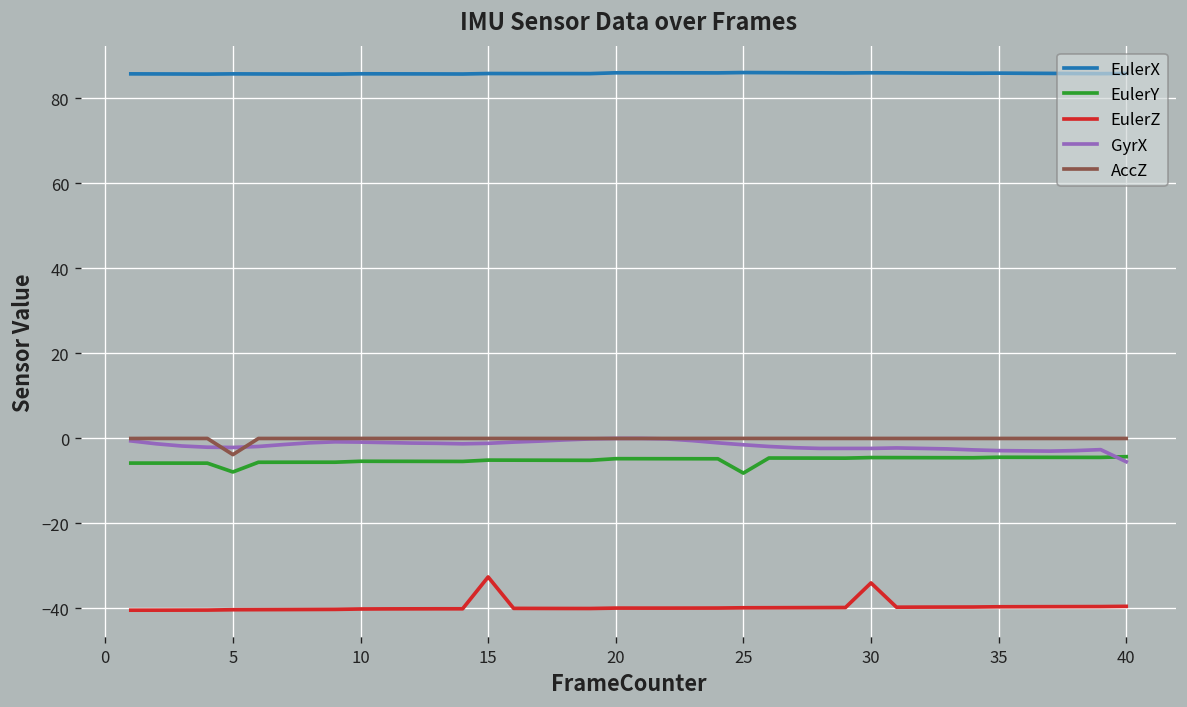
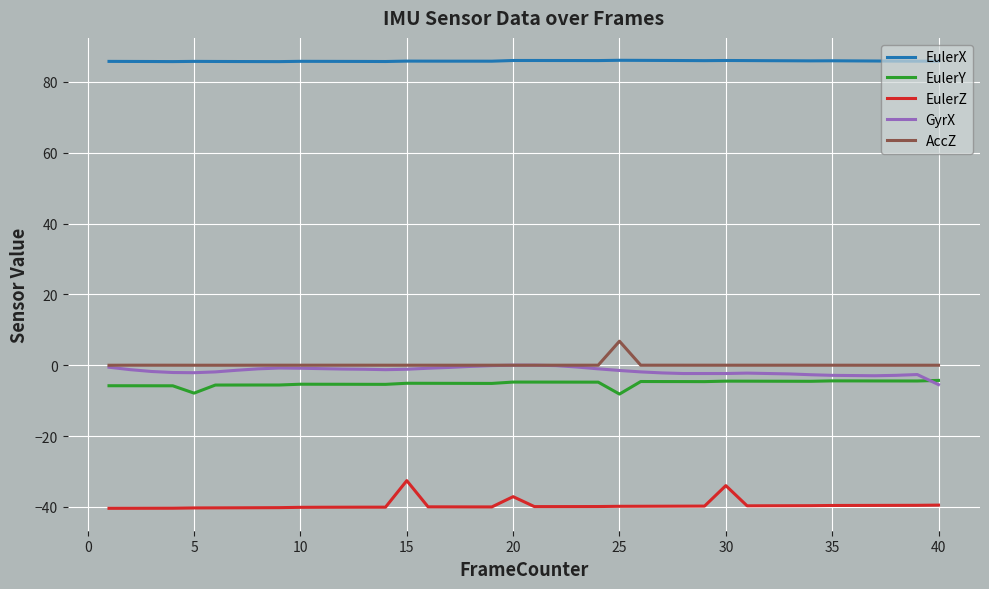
  {
    "EulerX": {
      "5": 86,
      "10": 86,
      "15": 86,
      "20": 86,
      "25": 86,
      "30": 86,
      "35": 86
    },
    "EulerY": {
      "5": -8,
      "10": -5,
      "15": -5,
      "20": -5,
      "25": -8,
      "30": -4,
      "35": -4,
      "40": -4
    },
    "EulerZ": {
      "5": -40,
      "10": -40,
      "15": -33,
-     "20": -40,
+     "20": -37,
      "25": -40,
      "30": -34,
      "35": -40,
      "40": -39
    },
    "GyrX": {
      "5": -2,
      "10": -1,
      "15": -1,
      "25": -1,
      "30": -2,
      "35": -3,
      "40": -5
    },
    "AccZ": {
-     "5": -4,
+     "5": 0,
      "10": 0,
      "15": 0,
-     "25": 0,
+     "25": 7,
      "30": 0,
      "35": 0,
      "40": 0
    }
  }
